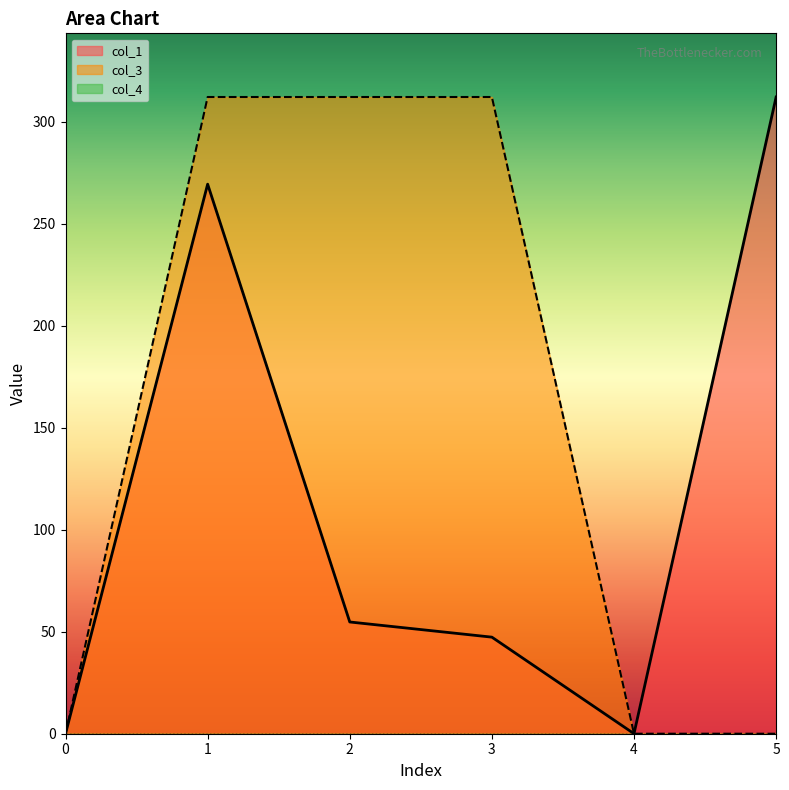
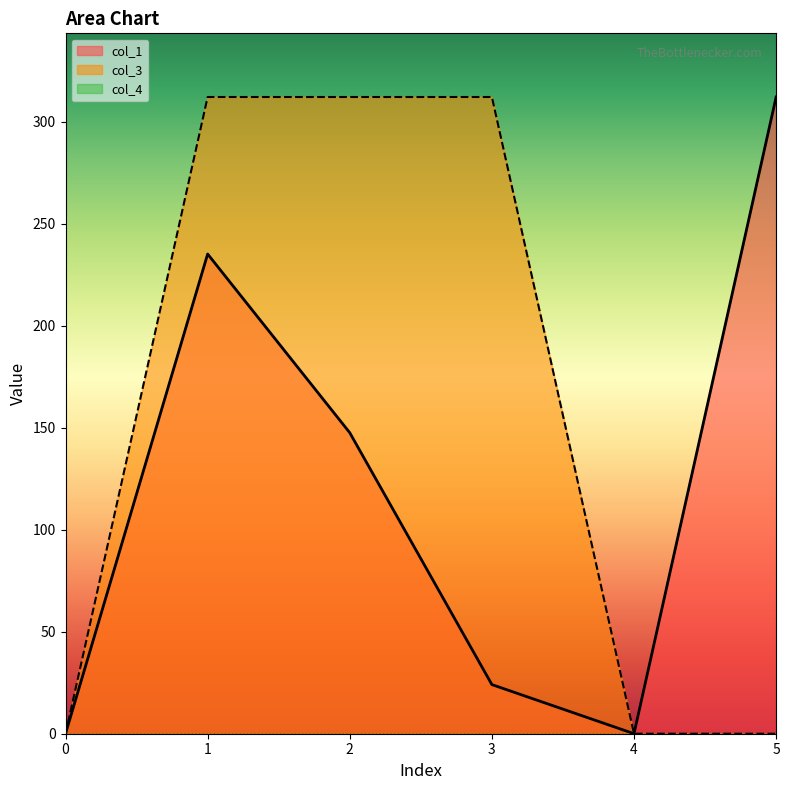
  {
    "col_1": {
-     "1": 269,
-     "2": 55,
-     "3": 47,
+     "1": 235,
+     "2": 148,
+     "3": 24,
      "5": 312
    },
    "col_3": {
      "1": 312,
      "2": 312,
      "3": 312
    },
    "col_4": {
      "1": 0,
      "2": 0,
      "3": 0
    }
  }
